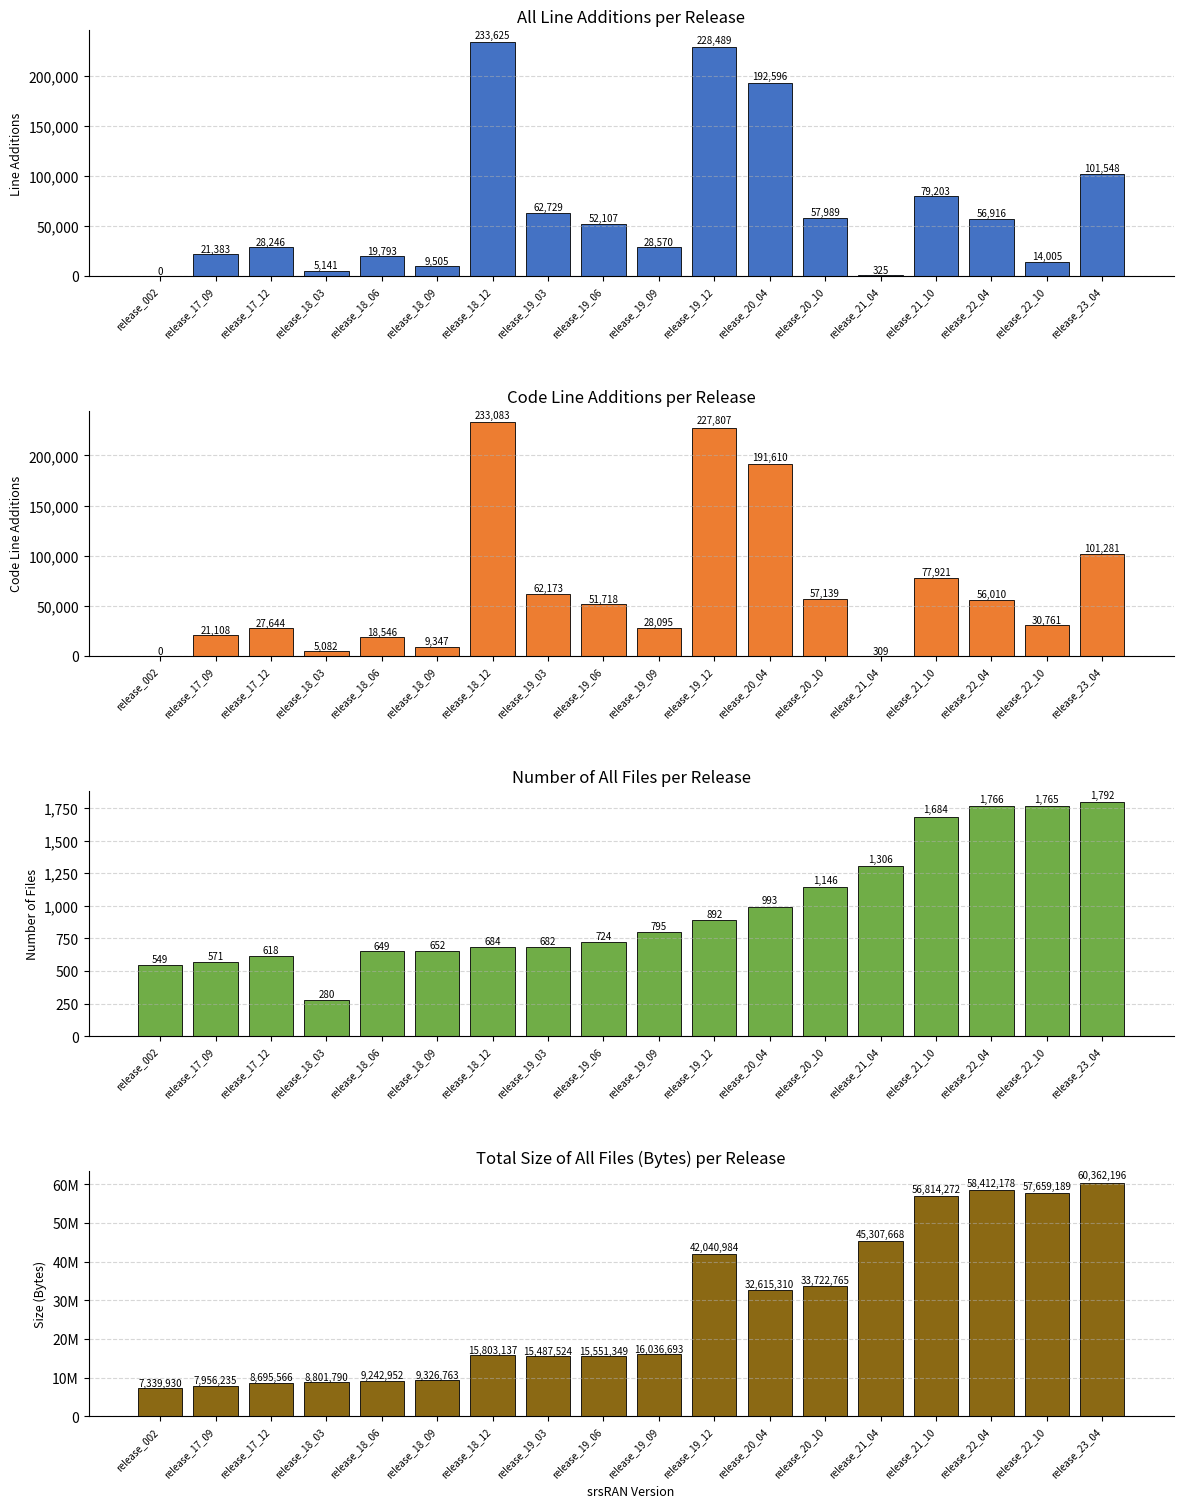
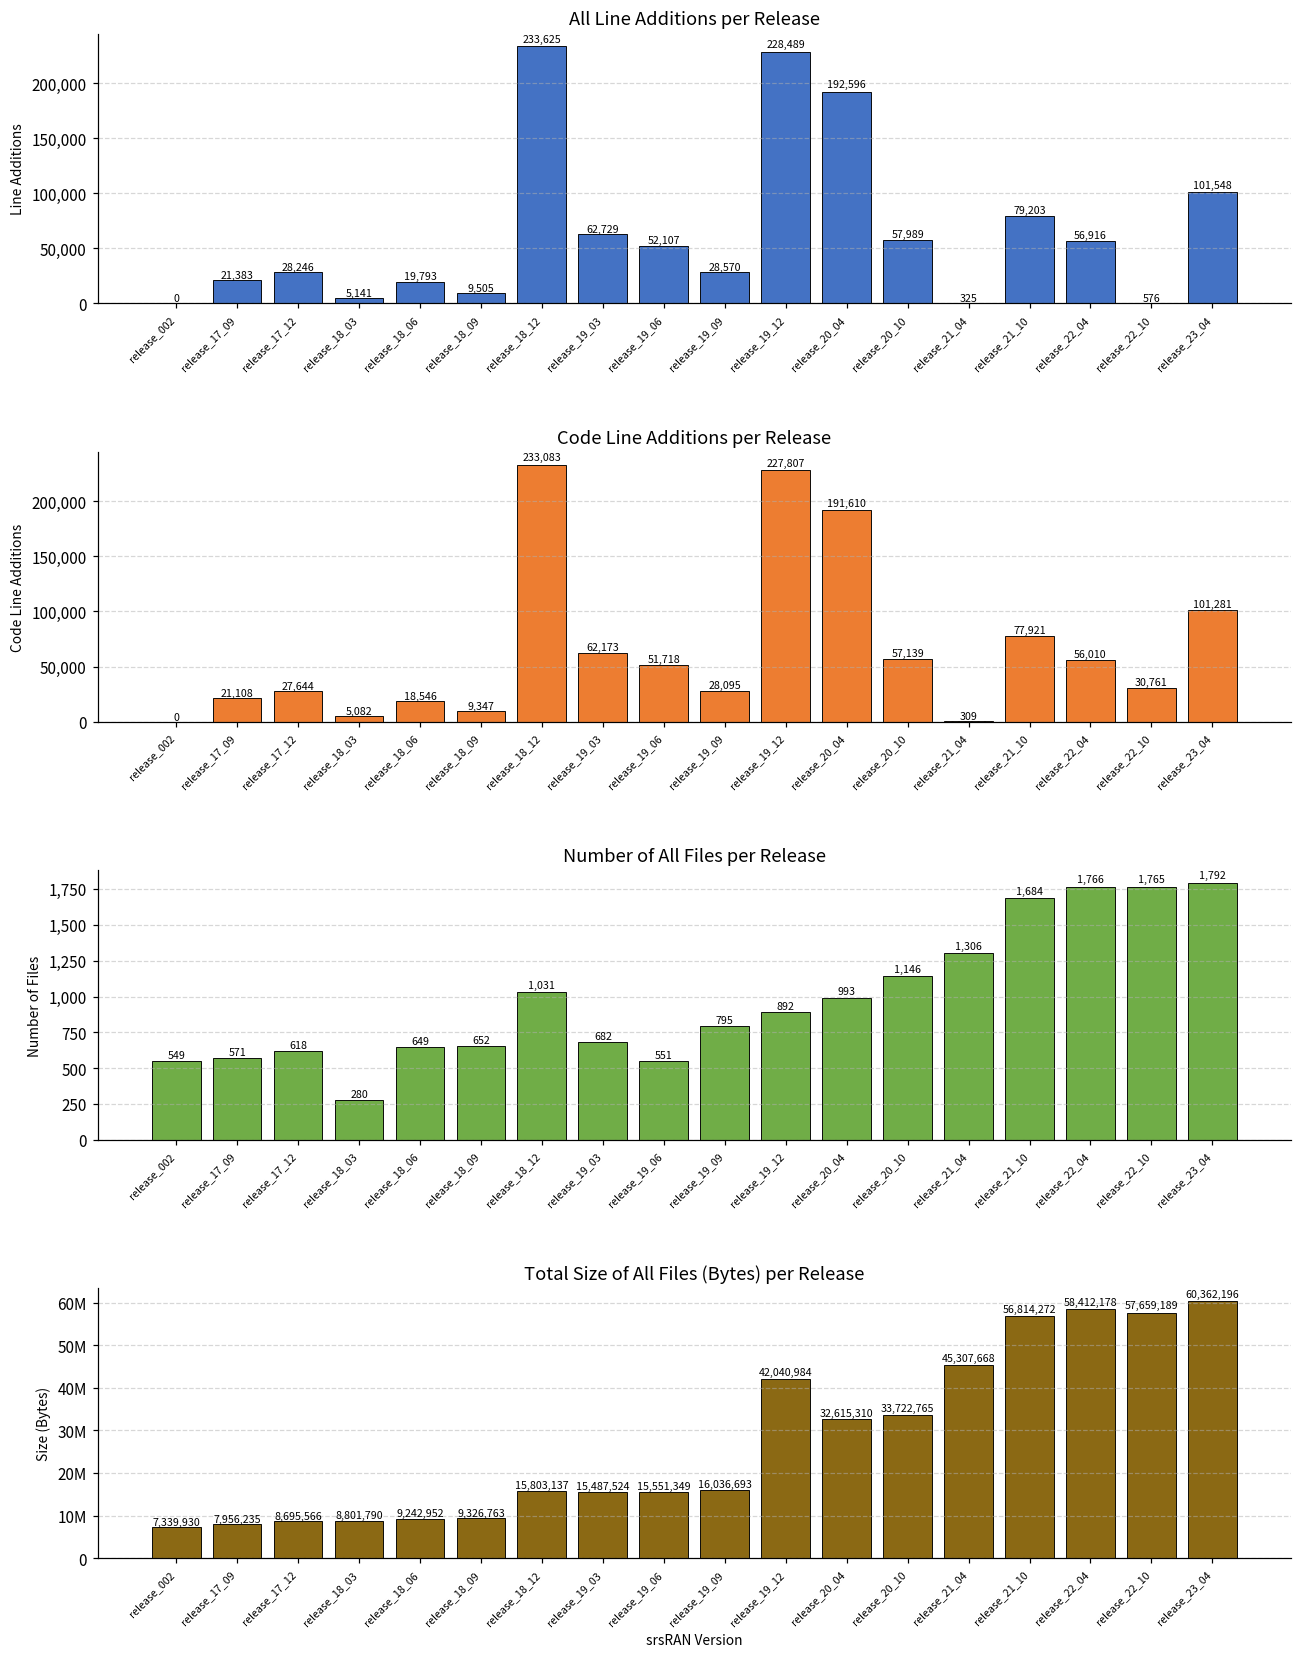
  {
    "All Line Additions per Release": {
      "release_002": "0",
      "release_17_09": "21,383",
      "release_17_12": "28,246",
      "release_18_03": "5,141",
      "release_18_06": "19,793",
      "release_18_09": "9,505",
      "release_18_12": "233,625",
      "release_19_03": "62,729",
      "release_19_06": "52,107",
      "release_19_09": "28,570",
      "release_19_12": "228,489",
      "release_20_04": "192,596",
      "release_20_10": "57,989",
      "release_21_04": "325",
      "release_21_10": "79,203",
      "release_22_04": "56,916",
-     "release_22_10": "14,005",
+     "release_22_10": "576",
      "release_23_04": "101,548"
    },
    "Code Line Additions per Release": {
      "release_002": "0",
      "release_17_09": "21,108",
      "release_17_12": "27,644",
      "release_18_03": "5,082",
      "release_18_06": "18,546",
      "release_18_09": "9,347",
      "release_18_12": "233,083",
      "release_19_03": "62,173",
      "release_19_06": "51,718",
      "release_19_09": "28,095",
      "release_19_12": "227,807",
      "release_20_04": "191,610",
      "release_20_10": "57,139",
      "release_21_04": "309",
      "release_21_10": "77,921",
      "release_22_04": "56,010",
      "release_22_10": "30,761",
      "release_23_04": "101,281"
    },
    "Number of All Files per Release": {
      "release_002": "549",
      "release_17_09": "571",
      "release_17_12": "618",
      "release_18_03": "280",
      "release_18_06": "649",
      "release_18_09": "652",
-     "release_18_12": "684",
+     "release_18_12": "1,031",
      "release_19_03": "682",
-     "release_19_06": "724",
+     "release_19_06": "551",
      "release_19_09": "795",
      "release_19_12": "892",
      "release_20_04": "993",
      "release_20_10": "1,146",
      "release_21_04": "1,306",
      "release_21_10": "1,684",
      "release_22_04": "1,766",
      "release_22_10": "1,765",
      "release_23_04": "1,792"
    },
    "Total Size of All Files (Bytes) per Release": {
      "release_002": "7,339,930",
      "release_17_09": "7,956,235",
      "release_17_12": "8,695,566",
      "release_18_03": "8,801,790",
      "release_18_06": "9,242,952",
      "release_18_09": "9,326,763",
      "release_18_12": "15,803,137",
      "release_19_03": "15,487,524",
      "release_19_06": "15,551,349",
      "release_19_09": "16,036,693",
      "release_19_12": "42,040,984",
      "release_20_04": "32,615,310",
      "release_20_10": "33,722,765",
      "release_21_04": "45,307,668",
      "release_21_10": "56,814,272",
      "release_22_04": "58,412,178",
      "release_22_10": "57,659,189",
      "release_23_04": "60,362,196"
    }
  }
